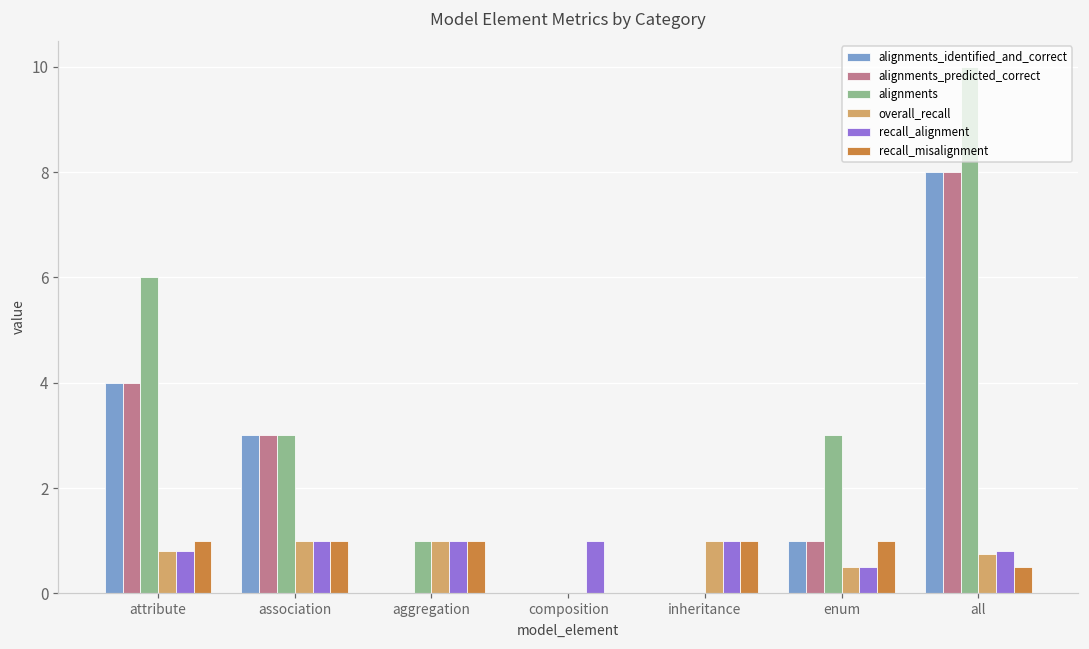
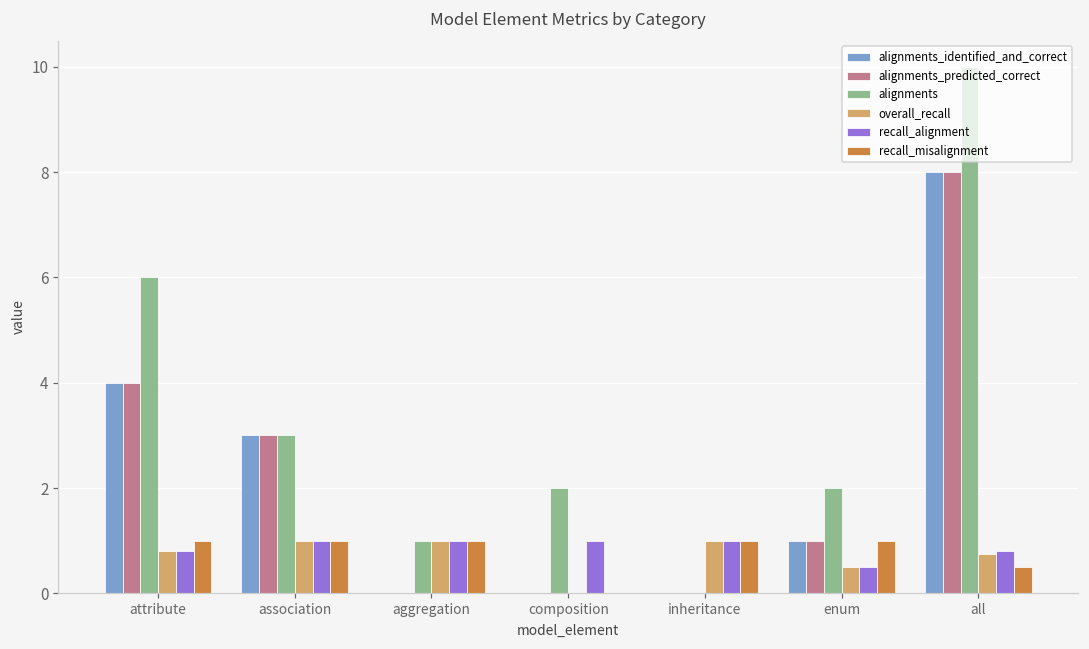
  {
    "alignments_predicted_correct": {
      "attribute": 4,
      "association": 3,
      "aggregation": 0,
      "composition": 0,
      "inheritance": 0,
      "enum": 1,
      "all": 8
    },
    "alignments": {
      "attribute": 6,
      "association": 3,
      "aggregation": 1,
-     "composition": 0,
+     "composition": 2,
      "inheritance": 0,
-     "enum": 3
+     "enum": 2
    }
  }
